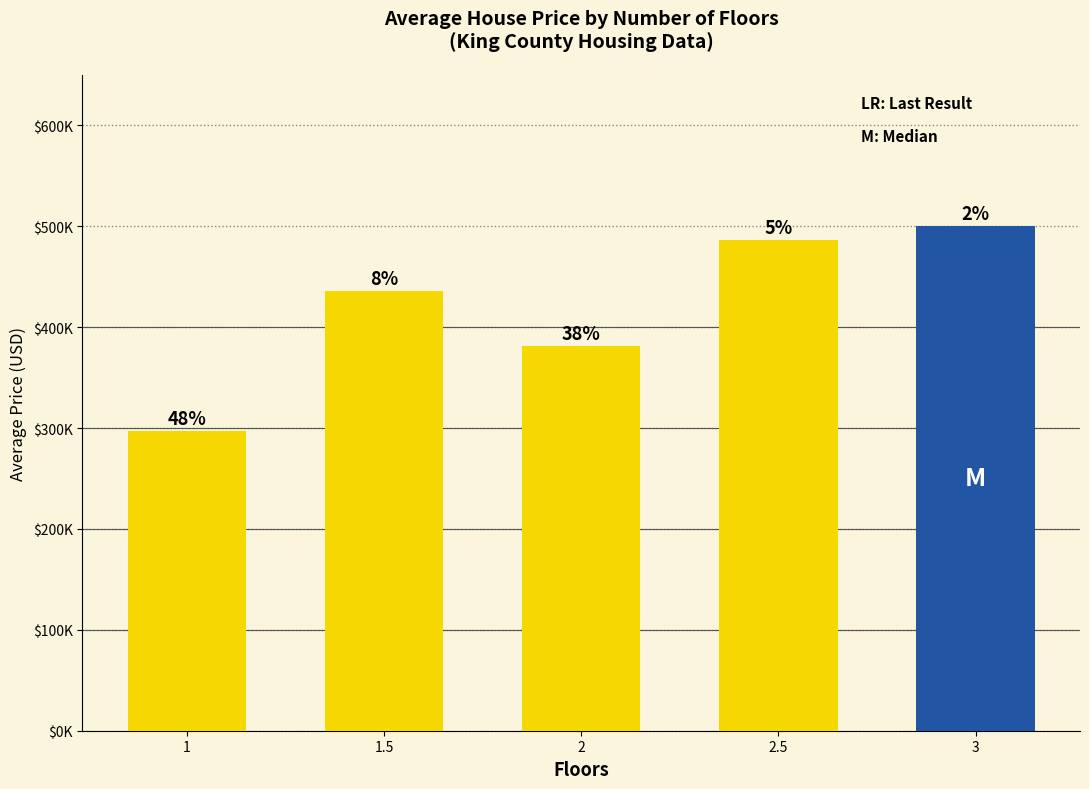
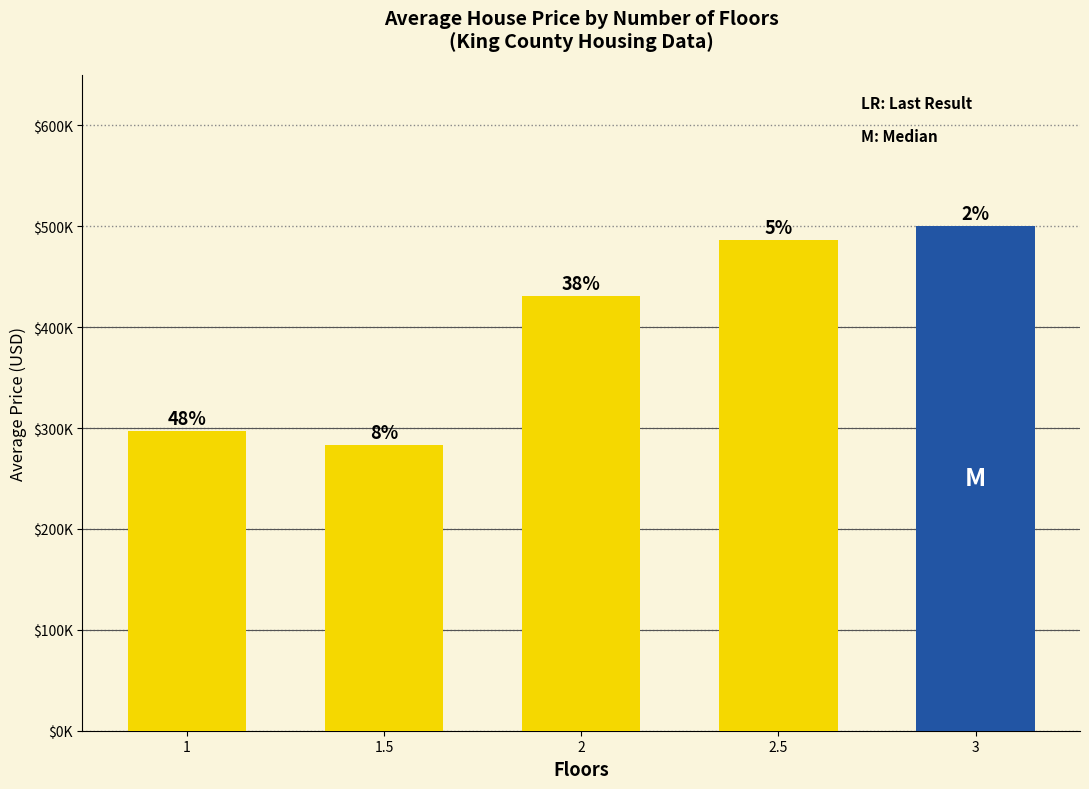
  {
-   "1.5": "$436000",
-   "2": "$382000"
+   "1.5": "$283000",
+   "2": "$431000"
  }
